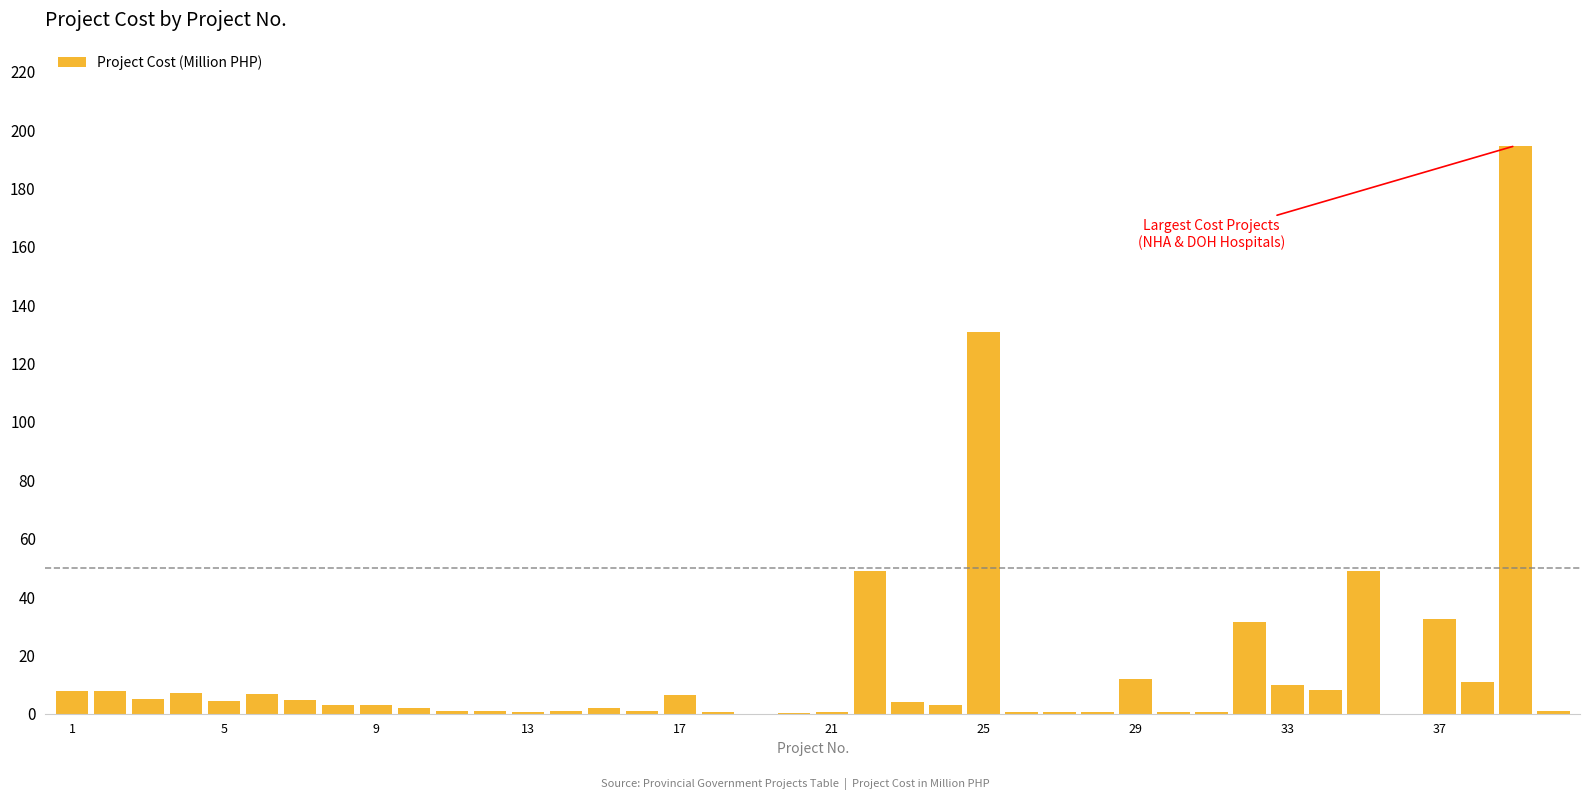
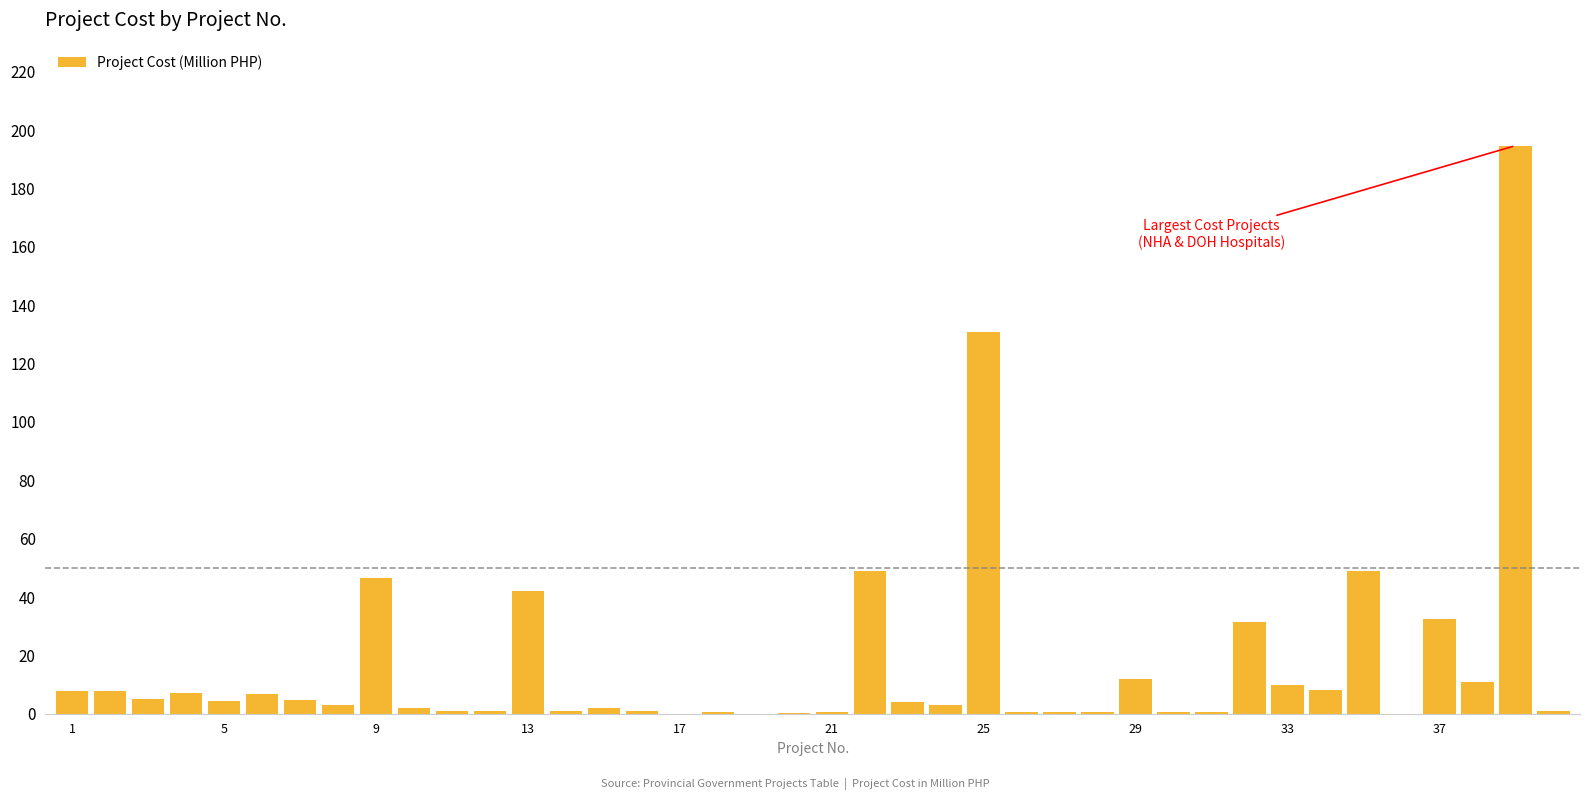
  {
    "1": 8,
    "5": 4,
-   "9": 3,
-   "13": 1,
-   "17": 7,
+   "9": 47,
+   "13": 42,
+   "17": 0,
    "25": 131,
    "29": 12,
    "33": 10,
    "37": 33
  }
